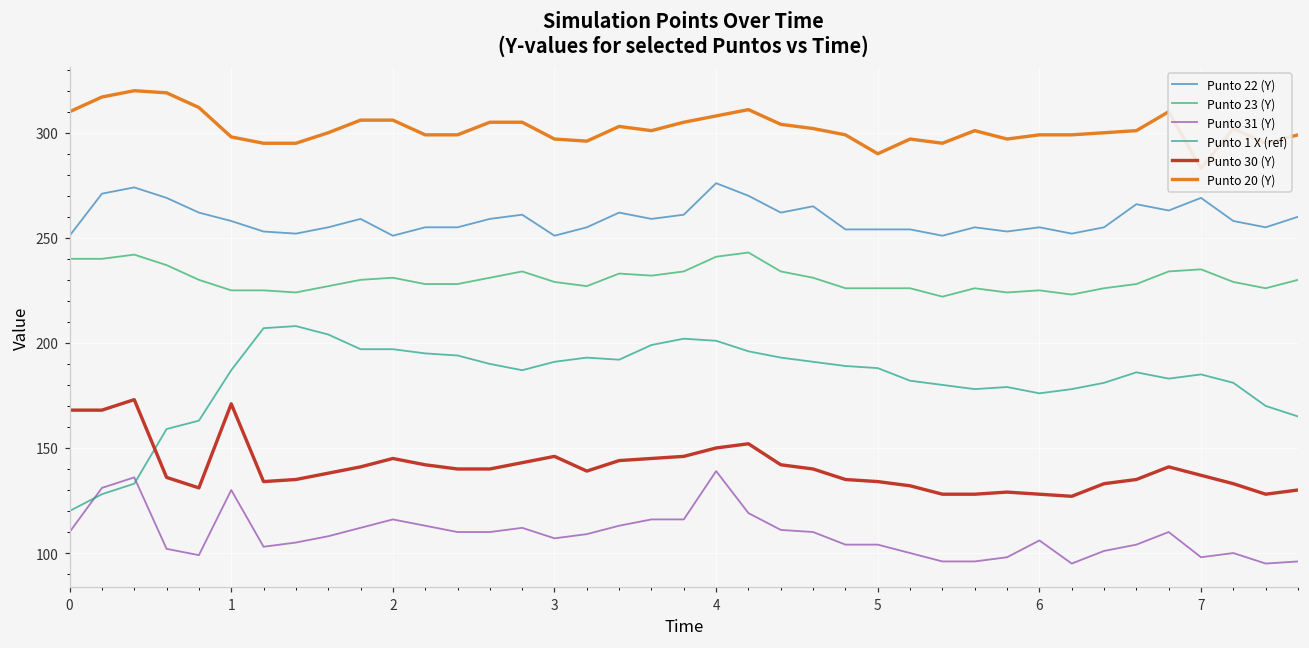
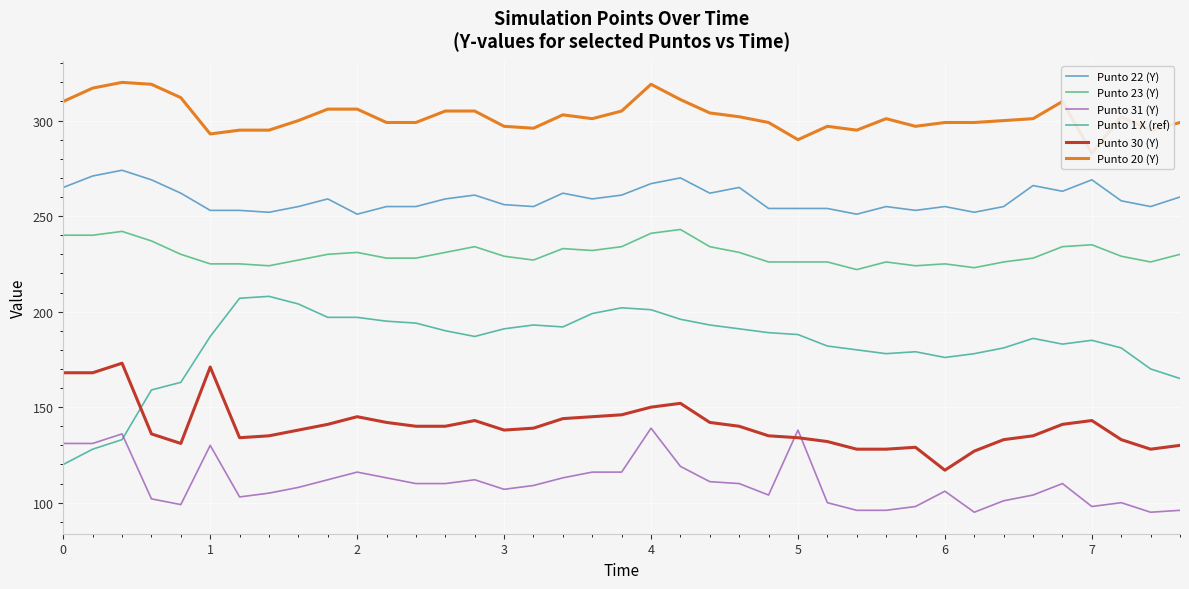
  {
    "Punto 22 (Y)": {
-     "0": 251,
-     "1": 258,
+     "0": 265,
+     "1": 253,
      "2": 251,
-     "3": 251,
-     "4": 276,
+     "3": 256,
+     "4": 267,
      "5": 254,
      "6": 255,
      "7": 269
    },
    "Punto 31 (Y)": {
-     "0": 110,
+     "0": 131,
      "1": 130,
      "2": 116,
      "3": 107,
      "4": 139,
-     "5": 104,
+     "5": 138,
      "6": 106,
      "7": 98
    },
    "Punto 30 (Y)": {
      "0": 168,
      "1": 171,
      "2": 145,
-     "3": 146,
+     "3": 138,
      "4": 150,
      "5": 134,
-     "6": 128,
-     "7": 137
+     "6": 117,
+     "7": 143
    },
    "Punto 20 (Y)": {
      "0": 310,
-     "1": 298,
+     "1": 293,
      "2": 306,
      "3": 297,
-     "4": 308,
+     "4": 319,
      "5": 290,
      "6": 299
    }
  }
